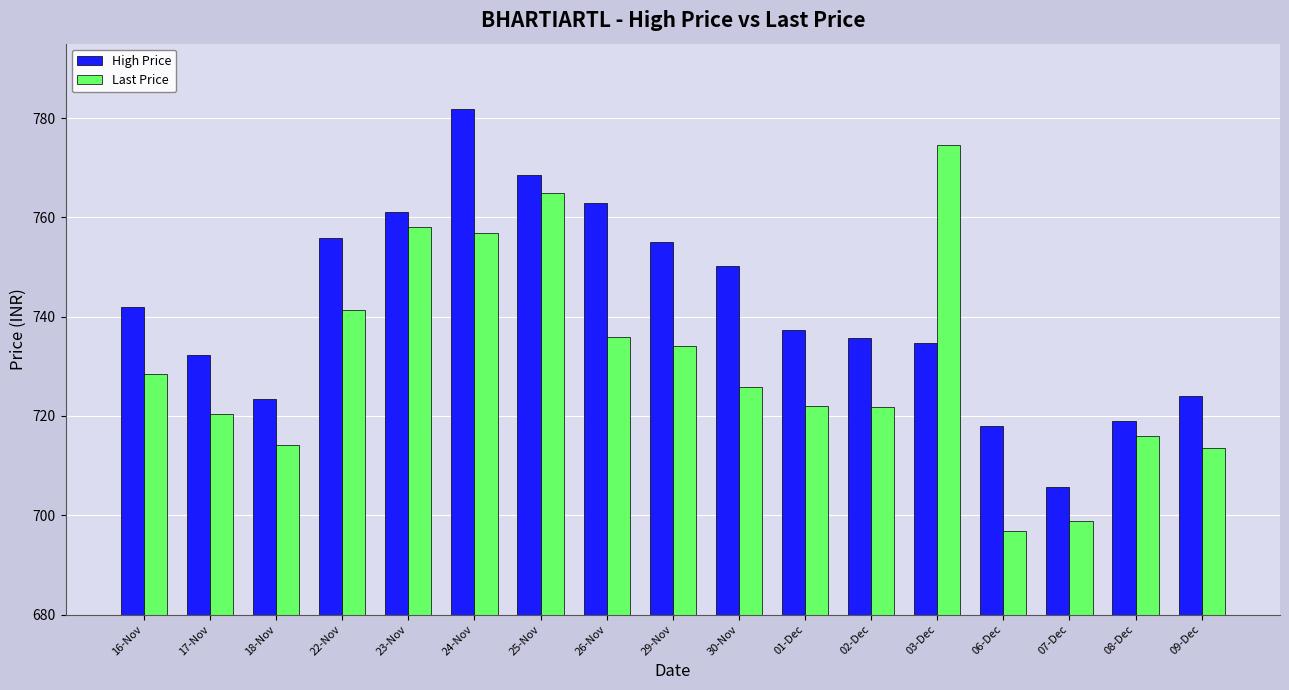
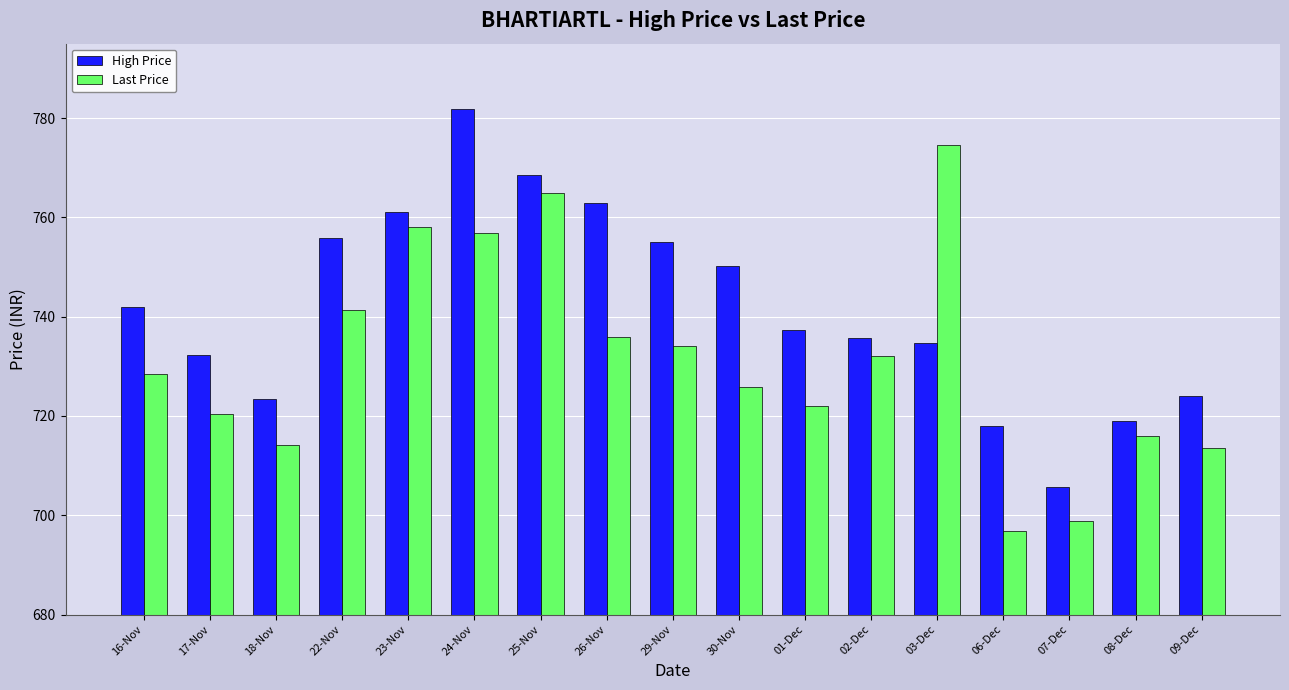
  {
    "High Price": {
      "16-Nov": 742,
      "17-Nov": 732,
      "18-Nov": 723,
      "22-Nov": 756,
      "23-Nov": 761,
      "24-Nov": 782,
      "25-Nov": 769,
      "26-Nov": 763,
      "29-Nov": 755,
      "30-Nov": 750,
      "01-Dec": 737,
      "02-Dec": 736,
      "03-Dec": 735,
      "06-Dec": 718,
      "07-Dec": 706,
      "08-Dec": 719,
      "09-Dec": 724
    },
    "Last Price": {
      "16-Nov": 729,
      "17-Nov": 721,
      "18-Nov": 714,
      "22-Nov": 741,
      "23-Nov": 758,
      "24-Nov": 757,
      "25-Nov": 765,
      "26-Nov": 736,
      "29-Nov": 734,
      "30-Nov": 726,
      "01-Dec": 722,
-     "02-Dec": 722,
+     "02-Dec": 732,
      "03-Dec": 775,
      "06-Dec": 697,
      "07-Dec": 699,
      "08-Dec": 716,
      "09-Dec": 714
    }
  }
